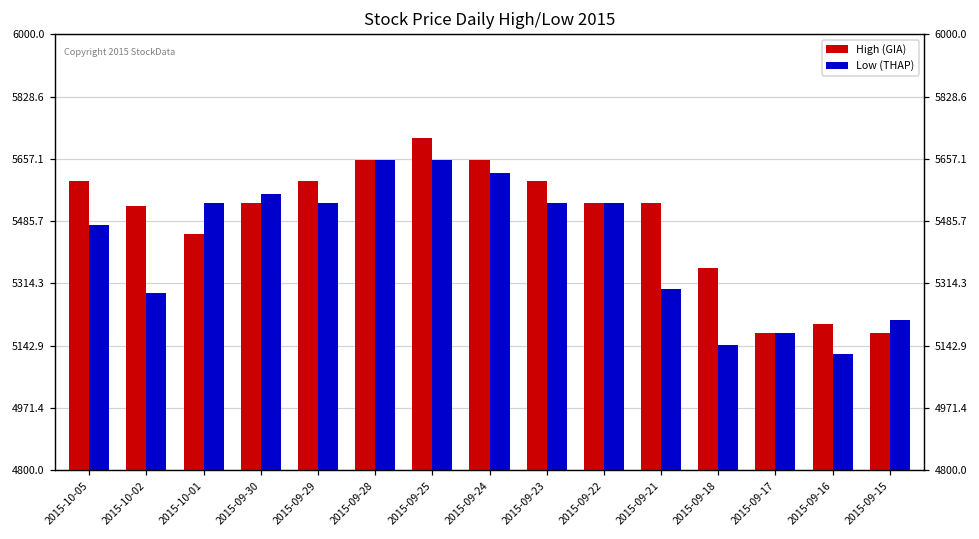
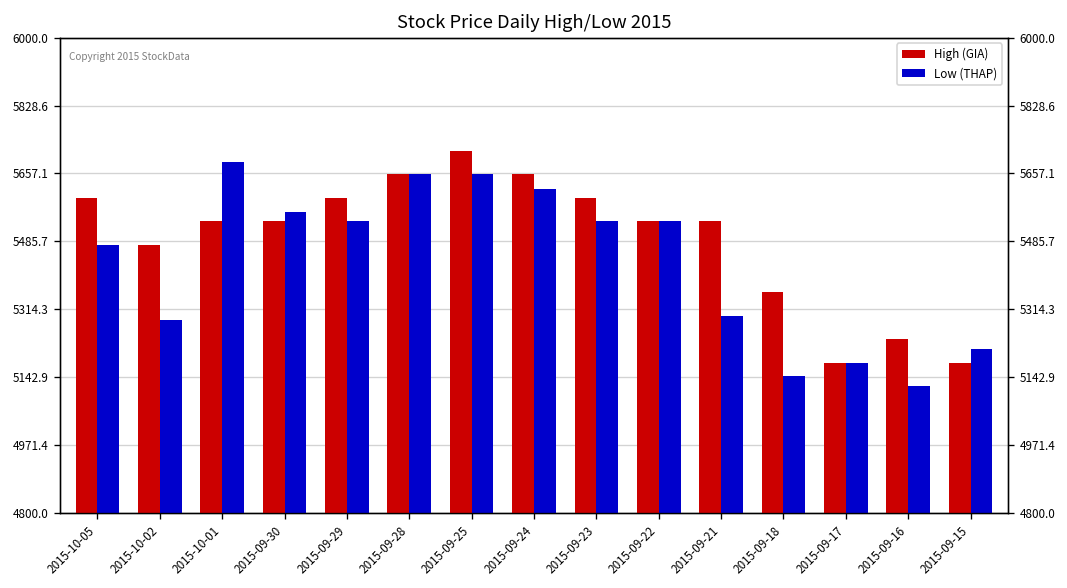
  {
    "High (GIA)": {
      "2015-10-05": 5600,
-     "2015-10-02": 5530,
-     "2015-10-01": 5450,
+     "2015-10-02": 5480,
+     "2015-10-01": 5540,
      "2015-09-30": 5540,
      "2015-09-29": 5600,
      "2015-09-28": 5660,
      "2015-09-25": 5710,
      "2015-09-24": 5660,
      "2015-09-23": 5600,
      "2015-09-22": 5540,
      "2015-09-21": 5540,
      "2015-09-18": 5360,
      "2015-09-17": 5180,
-     "2015-09-16": 5200,
+     "2015-09-16": 5240,
      "2015-09-15": 5180
    },
    "Low (THAP)": {
      "2015-10-05": 5480,
      "2015-10-02": 5290,
-     "2015-10-01": 5540,
+     "2015-10-01": 5690,
      "2015-09-30": 5560,
      "2015-09-29": 5540,
      "2015-09-28": 5660,
      "2015-09-25": 5660,
      "2015-09-24": 5620,
      "2015-09-23": 5540,
      "2015-09-22": 5540,
      "2015-09-21": 5300,
      "2015-09-18": 5150,
      "2015-09-17": 5180,
      "2015-09-16": 5120,
      "2015-09-15": 5210
    }
  }
